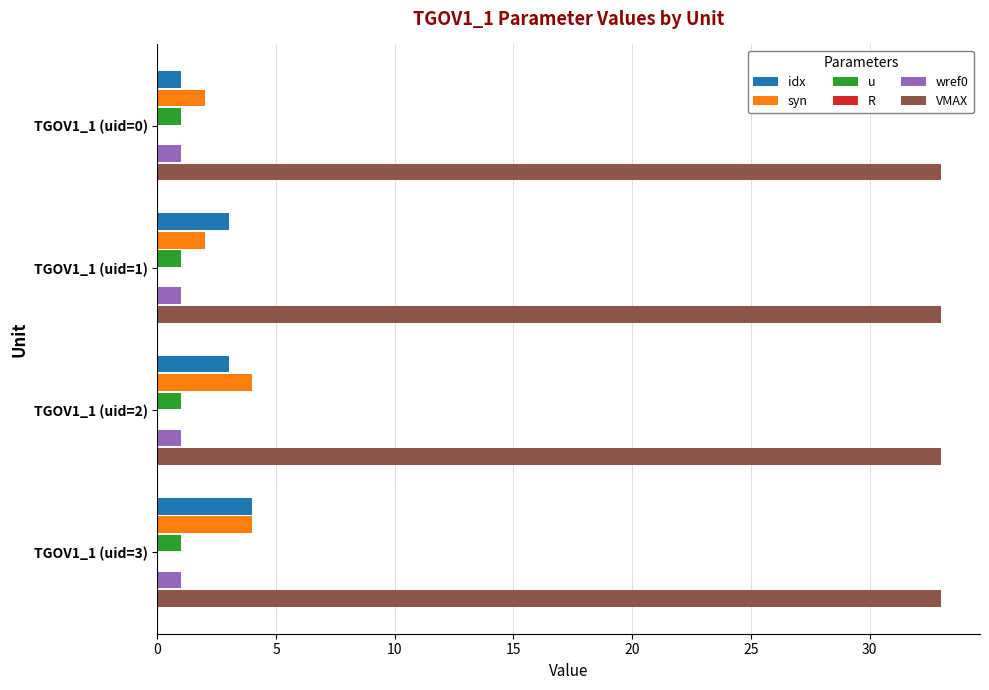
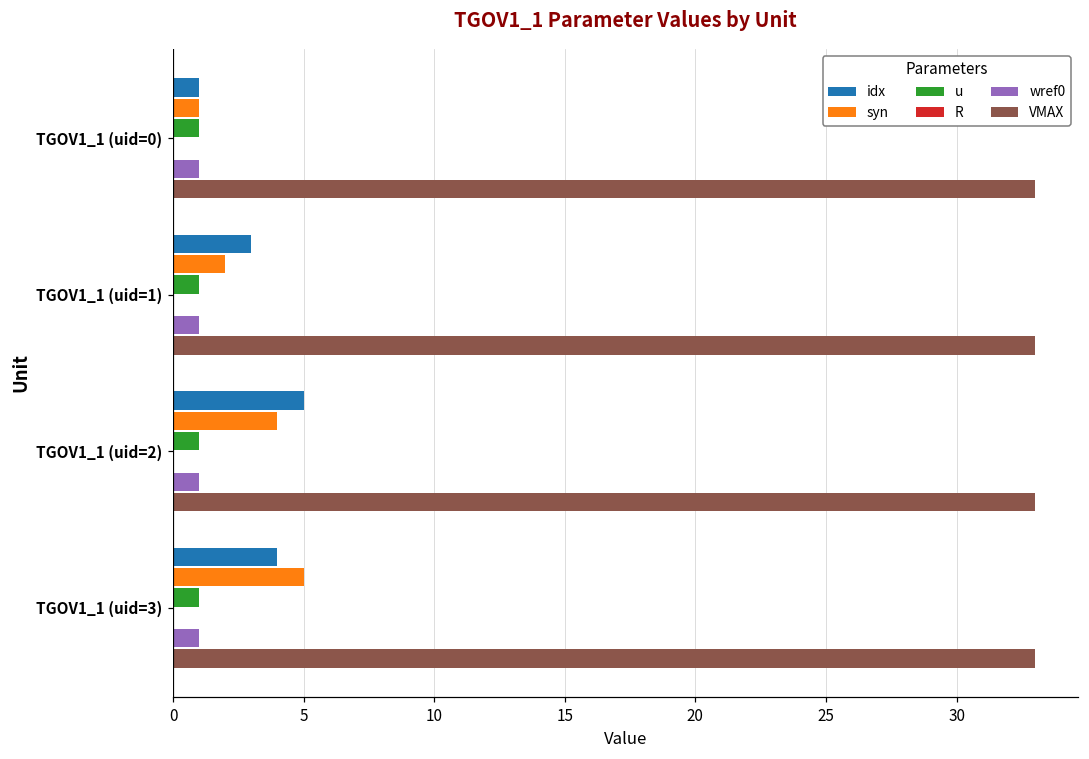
  {
    "idx": {
      "TGOV1_1 (uid=0)": 1,
      "TGOV1_1 (uid=1)": 3,
-     "TGOV1_1 (uid=2)": 3,
+     "TGOV1_1 (uid=2)": 5,
      "TGOV1_1 (uid=3)": 4
    },
    "syn": {
-     "TGOV1_1 (uid=0)": 2,
+     "TGOV1_1 (uid=0)": 1,
      "TGOV1_1 (uid=1)": 2,
      "TGOV1_1 (uid=2)": 4,
-     "TGOV1_1 (uid=3)": 4
+     "TGOV1_1 (uid=3)": 5
    },
    "u": {
      "TGOV1_1 (uid=0)": 1,
      "TGOV1_1 (uid=1)": 1,
      "TGOV1_1 (uid=2)": 1,
      "TGOV1_1 (uid=3)": 1
    },
    "wref0": {
      "TGOV1_1 (uid=0)": 1,
      "TGOV1_1 (uid=1)": 1,
      "TGOV1_1 (uid=2)": 1,
      "TGOV1_1 (uid=3)": 1
    },
    "VMAX": {
      "TGOV1_1 (uid=0)": 33,
      "TGOV1_1 (uid=1)": 33,
      "TGOV1_1 (uid=2)": 33,
      "TGOV1_1 (uid=3)": 33
    }
  }
